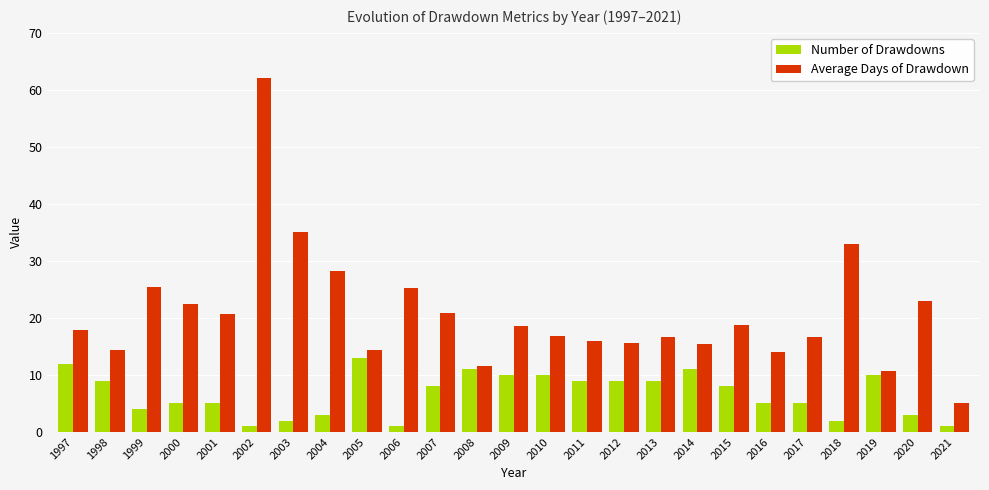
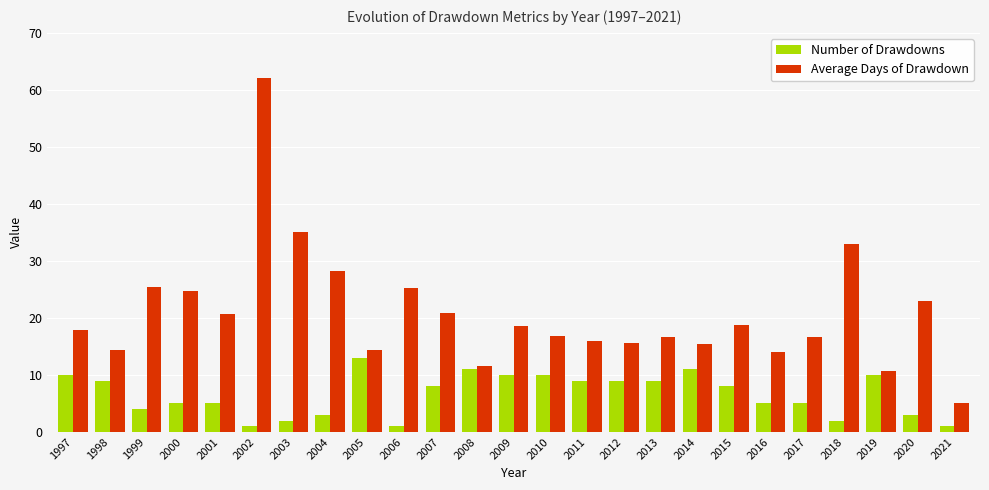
  {
    "Number of Drawdowns": {
-     "1997": 12,
+     "1997": 10,
      "1998": 9,
      "1999": 4,
      "2000": 5,
      "2001": 5,
      "2002": 1,
      "2003": 2,
      "2004": 3,
      "2005": 13,
      "2006": 1,
      "2007": 8,
      "2008": 11,
      "2009": 10,
      "2010": 10,
      "2011": 9,
      "2012": 9,
      "2013": 9,
      "2014": 11,
      "2015": 8,
      "2016": 5,
      "2017": 5,
      "2018": 2,
      "2019": 10,
      "2020": 3,
      "2021": 1
    },
    "Average Days of Drawdown": {
      "1997": 18,
      "1998": 14,
      "1999": 26,
-     "2000": 22,
+     "2000": 25,
      "2001": 21,
      "2002": 62,
      "2003": 35,
      "2004": 28,
      "2005": 14,
      "2006": 25,
      "2007": 21,
      "2008": 12,
      "2009": 19,
      "2010": 17,
      "2011": 16,
      "2012": 16,
      "2013": 17,
      "2014": 15,
      "2015": 19,
      "2016": 14,
      "2017": 17,
      "2018": 33,
      "2019": 11,
      "2020": 23,
      "2021": 5
    }
  }
